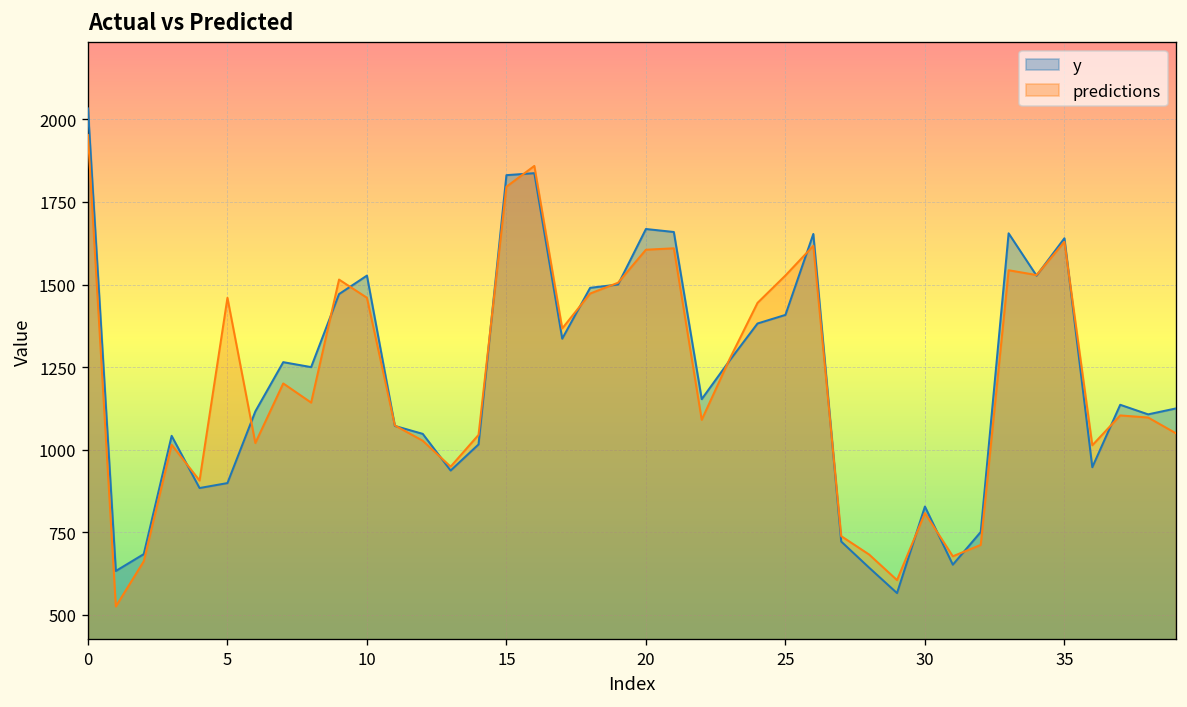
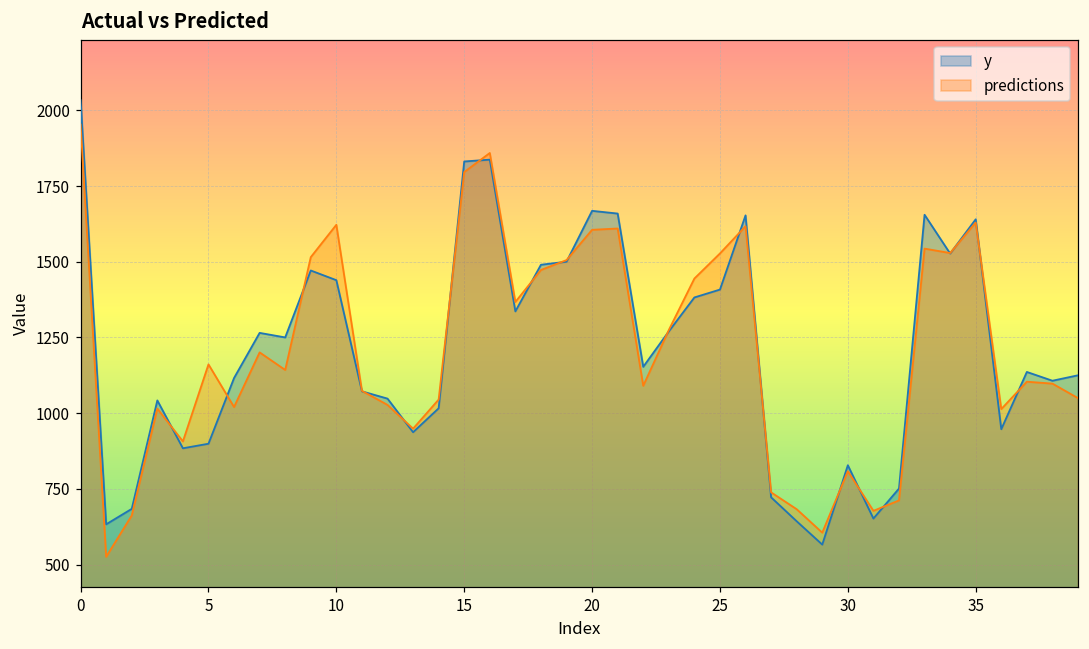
  {
    "y": {
      "0": 2030,
      "5": 900,
-     "10": 1530,
+     "10": 1440,
      "15": 1830,
      "20": 1670,
      "25": 1410,
      "30": 830,
      "35": 1640
    },
    "predictions": {
      "0": 1950,
-     "5": 1460,
-     "10": 1460,
+     "5": 1160,
+     "10": 1620,
      "15": 1800,
      "20": 1610,
      "25": 1530,
      "30": 810,
      "35": 1630
    }
  }
